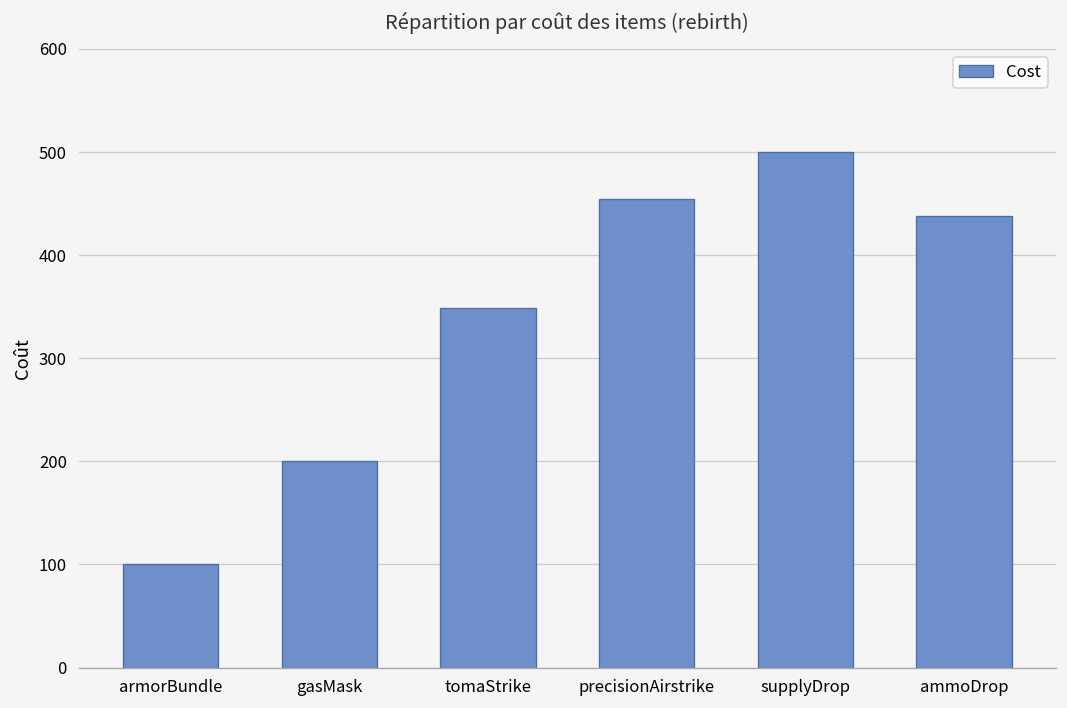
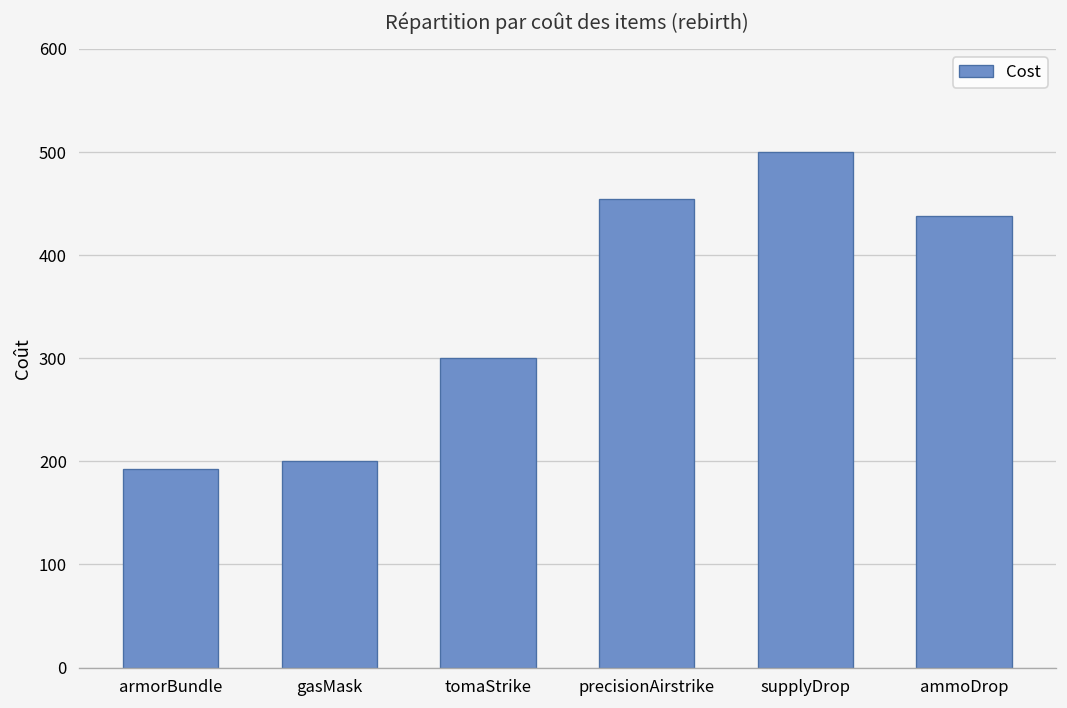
  {
-   "armorBundle": 100,
+   "armorBundle": 190,
    "gasMask": 200,
-   "tomaStrike": 350,
+   "tomaStrike": 300,
    "precisionAirstrike": 450,
    "supplyDrop": 500,
    "ammoDrop": 440
  }
